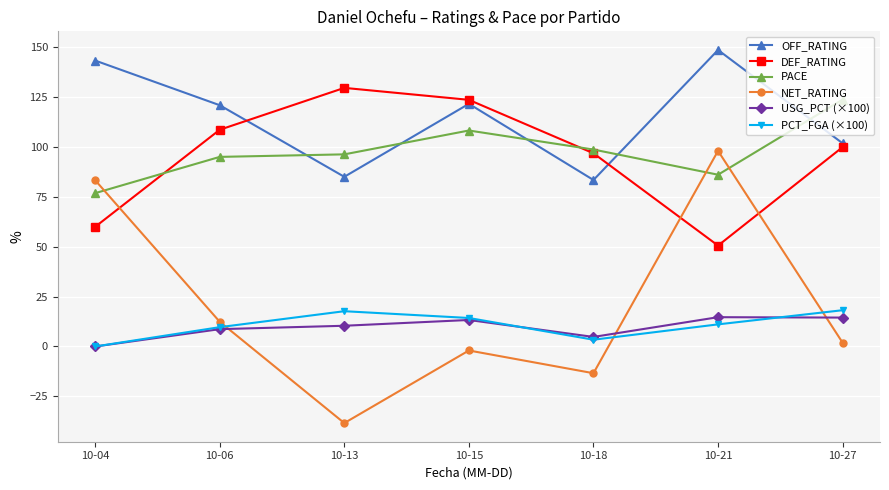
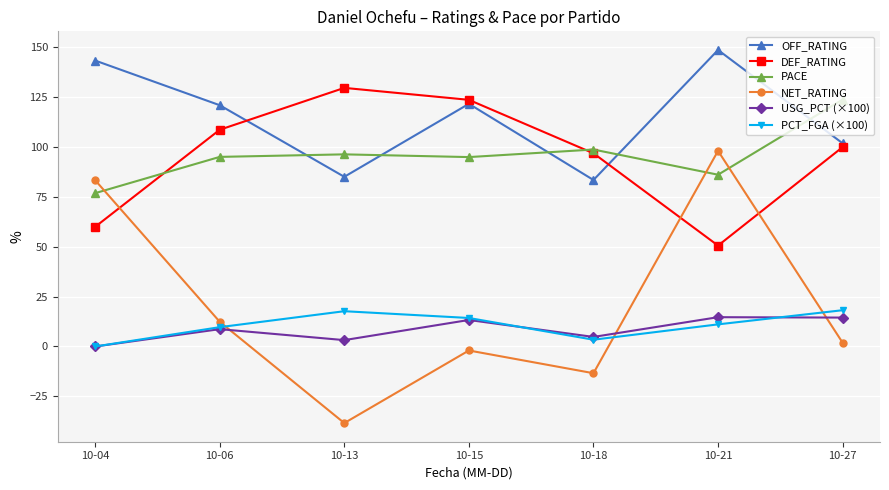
  {
    "OFF_RATING": {
      "10-04": 143,
      "10-06": 121,
      "10-13": 85,
      "10-15": 122,
      "10-18": 84,
      "10-21": 149,
      "10-27": 102
    },
    "DEF_RATING": {
      "10-04": 60,
      "10-06": 109,
      "10-13": 130,
      "10-15": 124,
      "10-18": 97,
      "10-21": 51,
      "10-27": 100
    },
    "PACE": {
      "10-04": 77,
      "10-06": 95,
      "10-13": 96,
-     "10-15": 108,
+     "10-15": 95,
      "10-18": 99,
      "10-21": 86
    },
    "NET_RATING": {
      "10-04": 83,
      "10-06": 12,
      "10-13": -38,
      "10-15": -2,
      "10-18": -13,
      "10-21": 98,
      "10-27": 2
    },
    "USG_PCT (×100)": {
-     "10-13": 10,
+     "10-13": 3,
      "10-18": 5,
      "10-21": 15,
      "10-27": 14
    },
    "PCT_FGA (×100)": {
      "10-13": 18,
      "10-18": 3,
      "10-21": 11,
      "10-27": 18
    }
  }
